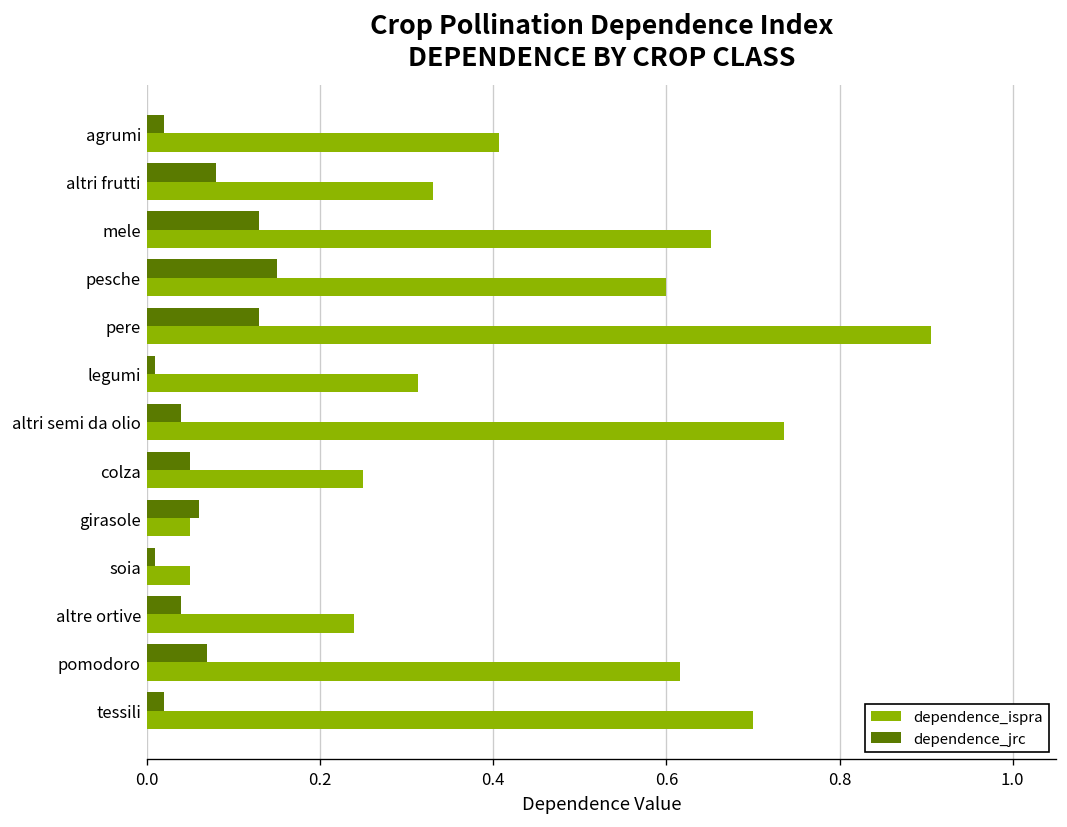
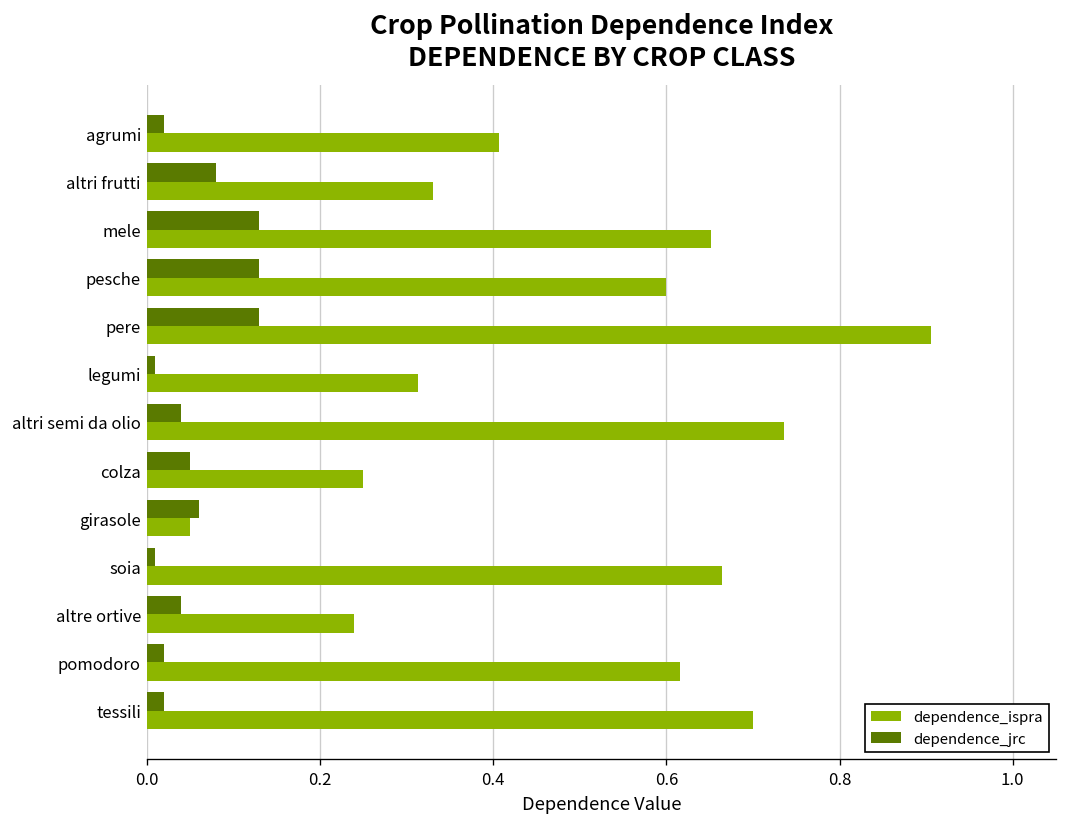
  {
    "dependence_ispra": {
      "agrumi": 0.41,
      "altri frutti": 0.33,
      "mele": 0.65,
      "pesche": 0.60,
      "pere": 0.91,
      "legumi": 0.31,
      "altri semi da olio": 0.74,
      "colza": 0.25,
      "girasole": 0.05,
-     "soia": 0.05,
+     "soia": 0.66,
      "altre ortive": 0.24,
      "pomodoro": 0.62,
      "tessili": 0.70
    },
    "dependence_jrc": {
      "agrumi": 0.02,
      "altri frutti": 0.08,
      "mele": 0.13,
-     "pesche": 0.15,
+     "pesche": 0.13,
      "pere": 0.13,
      "legumi": 0.01,
      "altri semi da olio": 0.04,
      "colza": 0.05,
      "girasole": 0.06,
      "soia": 0.01,
      "altre ortive": 0.04,
-     "pomodoro": 0.07,
+     "pomodoro": 0.02,
      "tessili": 0.02
    }
  }
